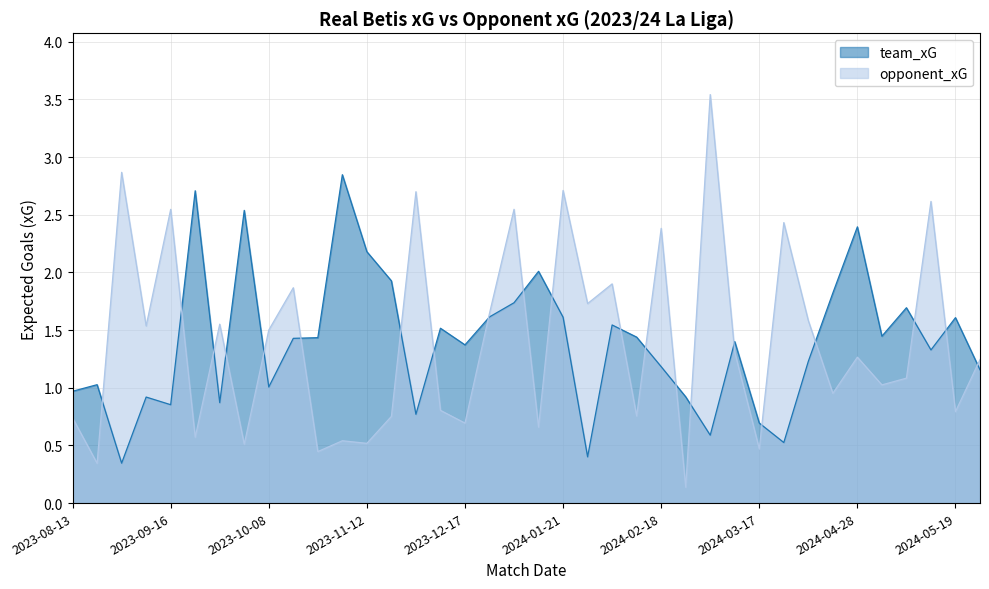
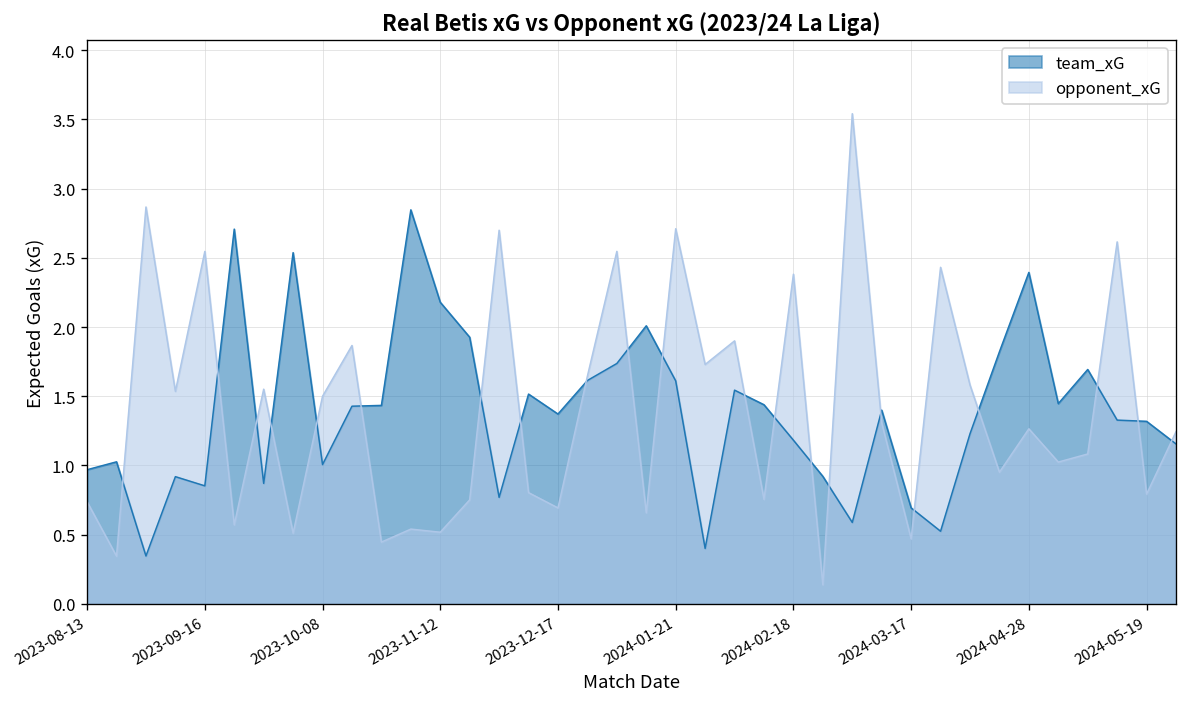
  {
    "team_xG": {
      "2023-08-13": 0.97,
      "2023-09-16": 0.85,
      "2023-10-08": 1.01,
      "2023-11-12": 2.18,
      "2023-12-17": 1.37,
      "2024-01-21": 1.61,
      "2024-02-18": 1.18,
      "2024-03-17": 0.69,
      "2024-04-28": 2.39,
-     "2024-05-19": 1.61
+     "2024-05-19": 1.32
    },
    "opponent_xG": {
      "2023-08-13": 0.74,
      "2023-09-16": 2.55,
      "2023-10-08": 1.50,
      "2023-11-12": 0.52,
      "2023-12-17": 0.69,
      "2024-01-21": 2.71,
      "2024-02-18": 2.38,
      "2024-03-17": 0.47,
      "2024-04-28": 1.26,
      "2024-05-19": 0.79
    }
  }
